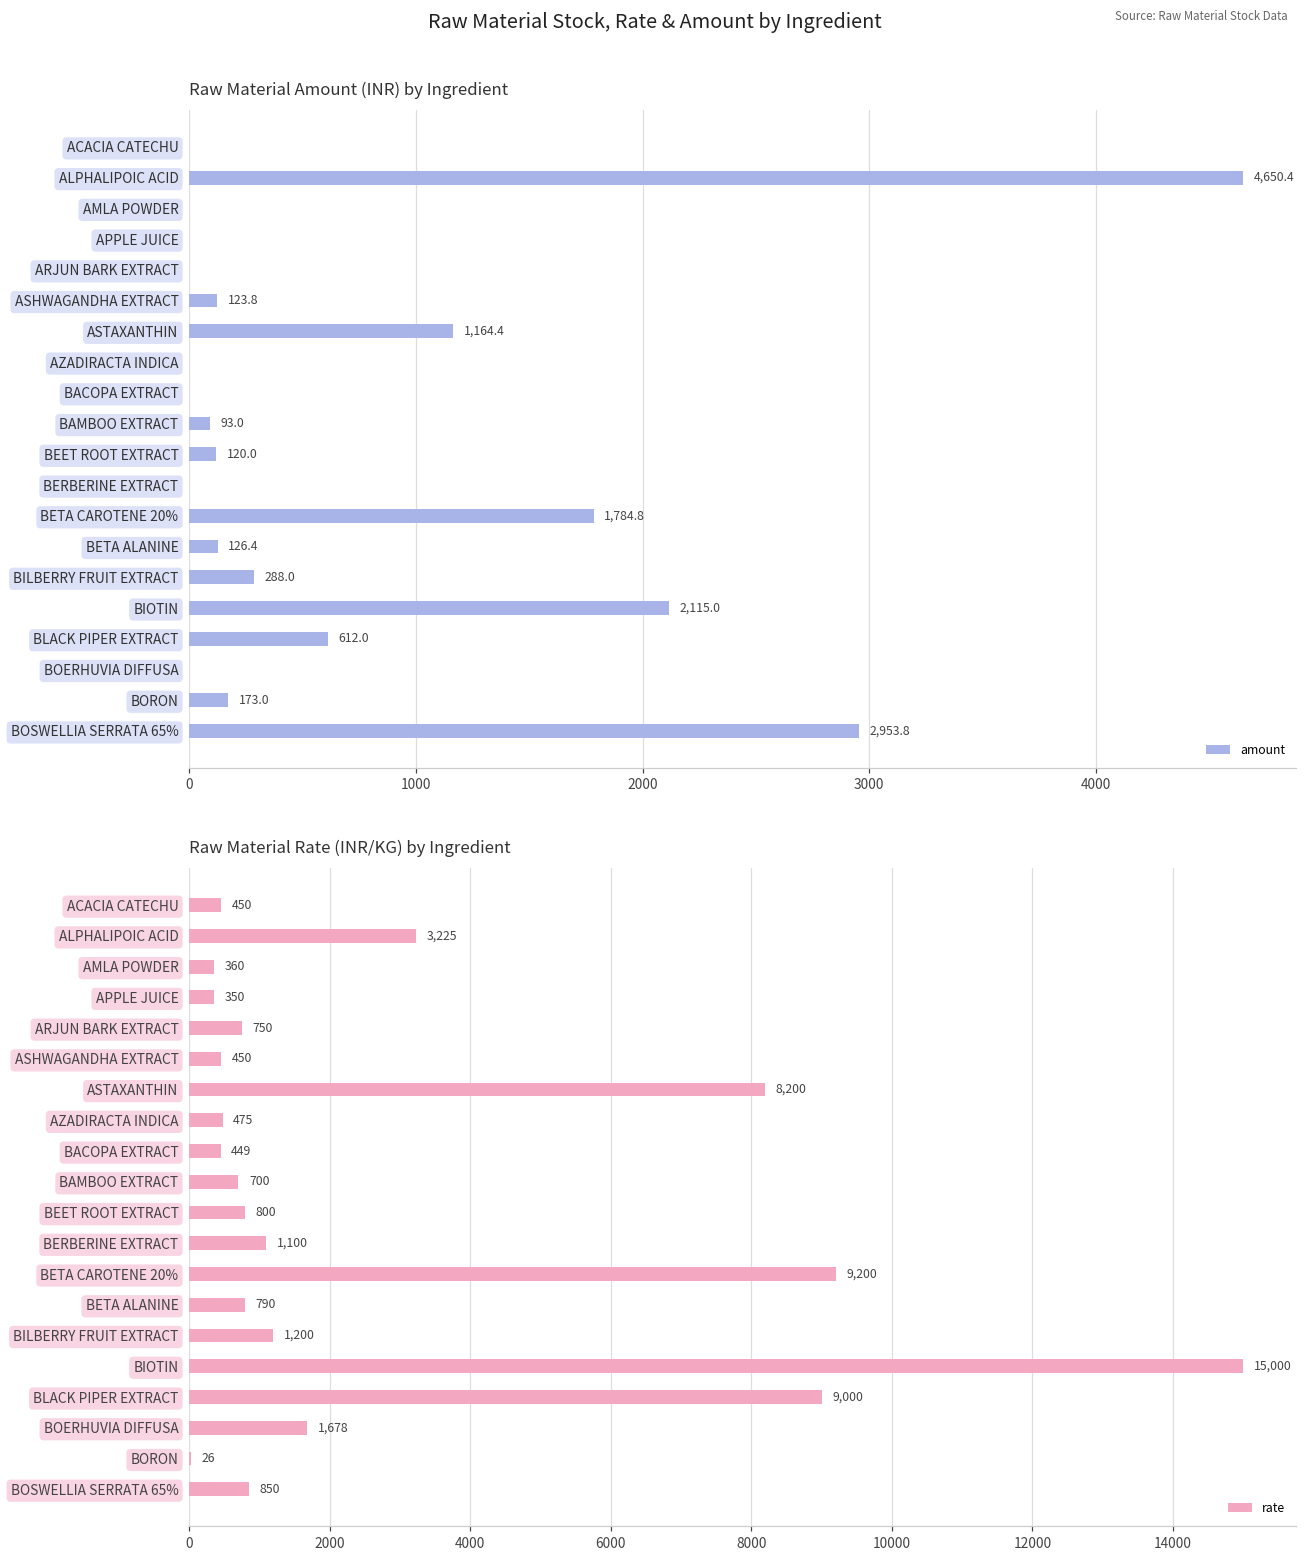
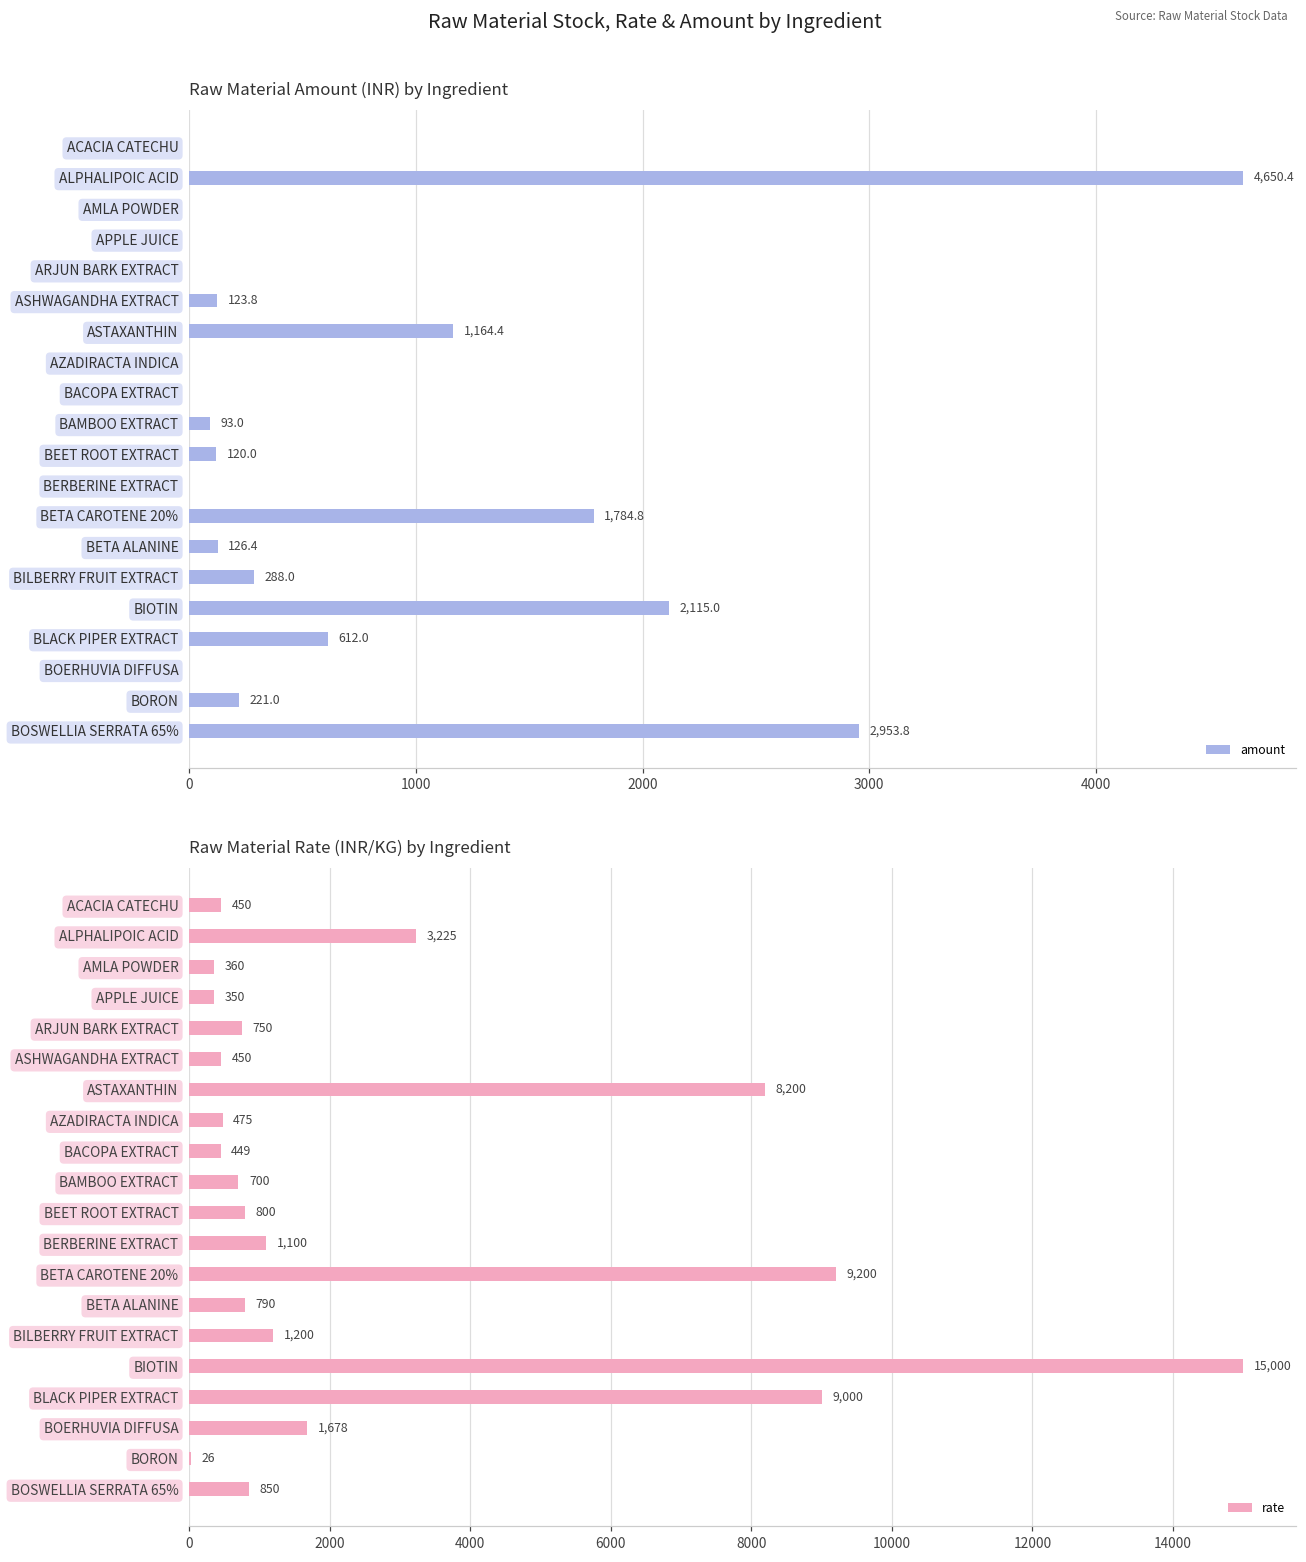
  {
    "Raw Material Amount (INR) by Ingredient": {
      "ALPHALIPOIC ACID": "4,650.4",
      "ASHWAGANDHA EXTRACT": "123.8",
      "ASTAXANTHIN": "1,164.4",
      "BAMBOO EXTRACT": "93.0",
      "BEET ROOT EXTRACT": "120.0",
      "BETA CAROTENE 20%": "1,784.8",
      "BETA ALANINE": "126.4",
      "BILBERRY FRUIT EXTRACT": "288.0",
      "BIOTIN": "2,115.0",
      "BLACK PIPER EXTRACT": "612.0",
-     "BORON": "173.0",
+     "BORON": "221.0",
      "BOSWELLIA SERRATA 65%": "2,953.8"
    },
    "Raw Material Rate (INR/KG) by Ingredient": {
      "ACACIA CATECHU": "450",
      "ALPHALIPOIC ACID": "3,225",
      "AMLA POWDER": "360",
      "APPLE JUICE": "350",
      "ARJUN BARK EXTRACT": "750",
      "ASHWAGANDHA EXTRACT": "450",
      "ASTAXANTHIN": "8,200",
      "AZADIRACTA INDICA": "475",
      "BACOPA EXTRACT": "449",
      "BAMBOO EXTRACT": "700",
      "BEET ROOT EXTRACT": "800",
      "BERBERINE EXTRACT": "1,100",
      "BETA CAROTENE 20%": "9,200",
      "BETA ALANINE": "790",
      "BILBERRY FRUIT EXTRACT": "1,200",
      "BIOTIN": "15,000",
      "BLACK PIPER EXTRACT": "9,000",
      "BOERHUVIA DIFFUSA": "1,678",
      "BORON": "26",
      "BOSWELLIA SERRATA 65%": "850"
    }
  }
